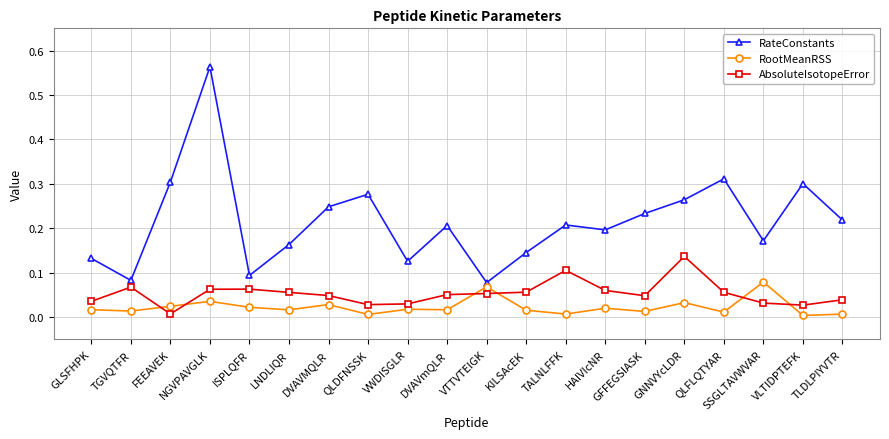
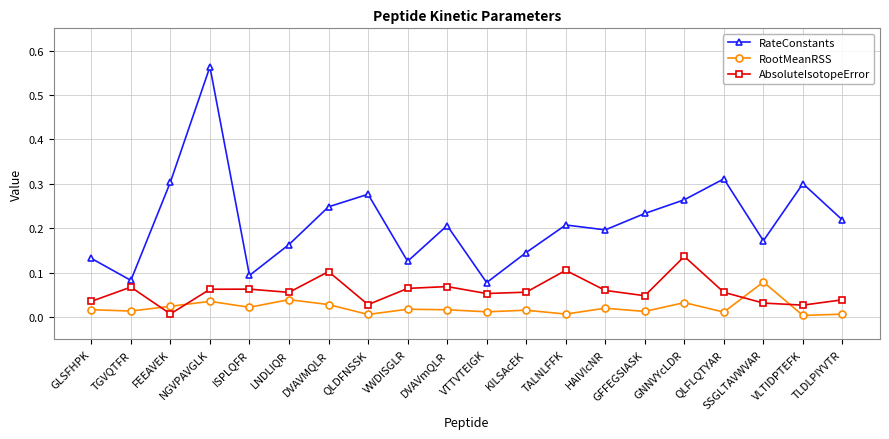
  {
    "RateConstants": {
      "GLSFHPK": 0.13,
      "TGVQTFR": 0.08,
      "FEEAVEK": 0.30,
      "NGVPAVGLK": 0.56,
      "ISPLQFR": 0.09,
      "LNDLIQR": 0.16,
      "DVAVMQLR": 0.25,
      "QLDFNSSK": 0.28,
      "VWDISGLR": 0.13,
      "DVAVmQLR": 0.21,
      "VTTVTEIGK": 0.08,
      "KILSAcEK": 0.15,
      "TALNLFFK": 0.21,
      "HAIVIcNR": 0.20,
      "GFFEGSIASK": 0.23,
      "GNNVYcLDR": 0.26,
      "QLFLQTYAR": 0.31,
      "SSGLTAVWVAR": 0.17,
      "VLTIDPTEFK": 0.30,
      "TLDLPIYVTR": 0.22
    },
    "RootMeanRSS": {
      "GLSFHPK": 0.02,
      "TGVQTFR": 0.01,
      "FEEAVEK": 0.02,
      "NGVPAVGLK": 0.04,
      "ISPLQFR": 0.02,
-     "LNDLIQR": 0.02,
+     "LNDLIQR": 0.04,
      "DVAVMQLR": 0.03,
      "QLDFNSSK": 0.01,
      "VWDISGLR": 0.02,
      "DVAVmQLR": 0.02,
-     "VTTVTEIGK": 0.07,
+     "VTTVTEIGK": 0.01,
      "KILSAcEK": 0.02,
      "TALNLFFK": 0.01,
      "HAIVIcNR": 0.02,
      "GFFEGSIASK": 0.01,
      "GNNVYcLDR": 0.03,
      "QLFLQTYAR": 0.01,
      "SSGLTAVWVAR": 0.08,
      "VLTIDPTEFK": 0.00,
      "TLDLPIYVTR": 0.01
    },
    "AbsoluteIsotopeError": {
      "GLSFHPK": 0.04,
      "TGVQTFR": 0.07,
      "FEEAVEK": 0.01,
      "NGVPAVGLK": 0.06,
      "ISPLQFR": 0.06,
      "LNDLIQR": 0.06,
-     "DVAVMQLR": 0.05,
+     "DVAVMQLR": 0.10,
      "QLDFNSSK": 0.03,
-     "VWDISGLR": 0.03,
-     "DVAVmQLR": 0.05,
+     "VWDISGLR": 0.06,
+     "DVAVmQLR": 0.07,
      "VTTVTEIGK": 0.05,
      "KILSAcEK": 0.06,
      "TALNLFFK": 0.11,
      "HAIVIcNR": 0.06,
      "GFFEGSIASK": 0.05,
      "GNNVYcLDR": 0.14,
      "QLFLQTYAR": 0.06,
      "SSGLTAVWVAR": 0.03,
      "VLTIDPTEFK": 0.03,
      "TLDLPIYVTR": 0.04
    }
  }
